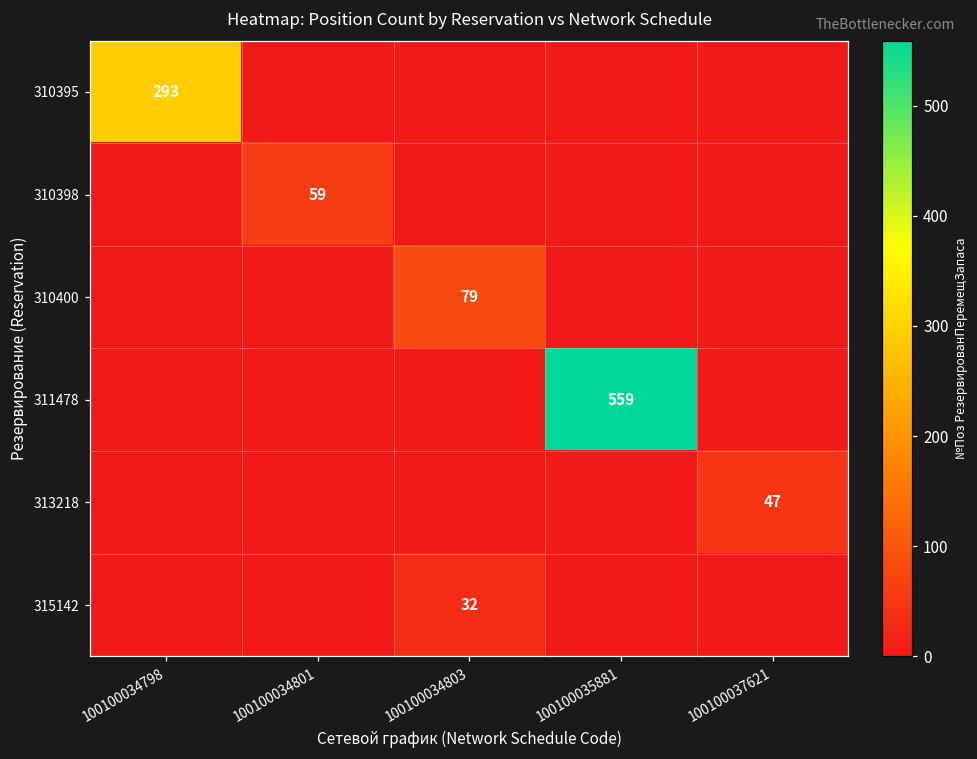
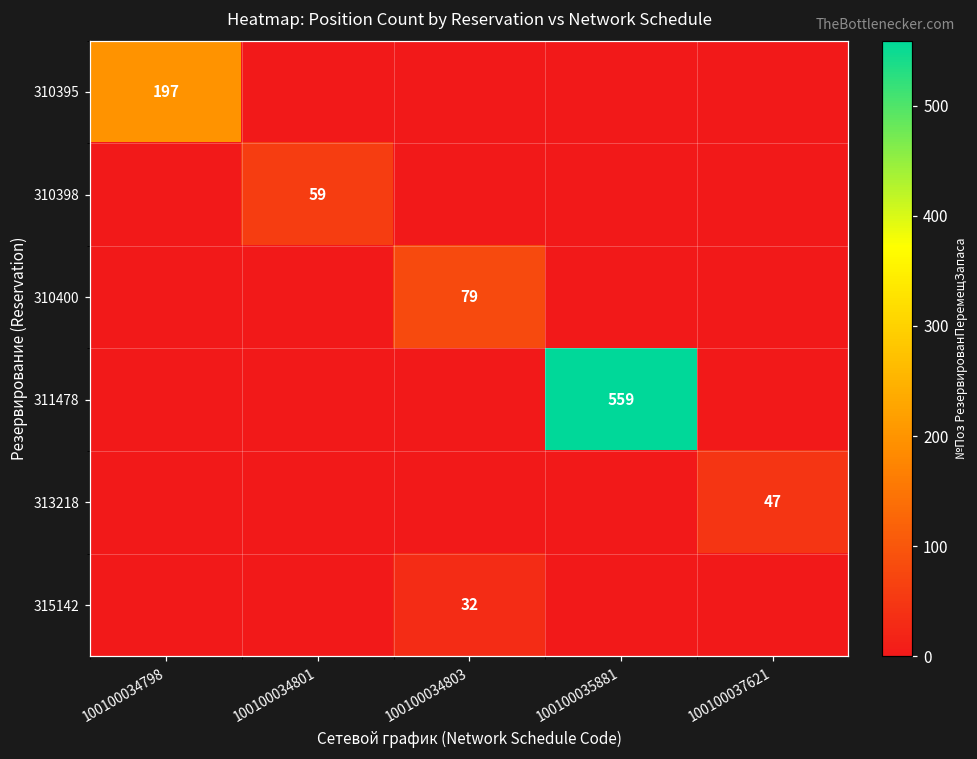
  {
    "310395": {
-     "100100034798": 293
+     "100100034798": 197
    },
    "310398": {
      "100100034801": 59
    },
    "310400": {
      "100100034803": 79
    },
    "311478": {
      "100100035881": 559
    },
    "313218": {
      "100100037621": 47
    },
    "315142": {
      "100100034803": 32
    }
  }
